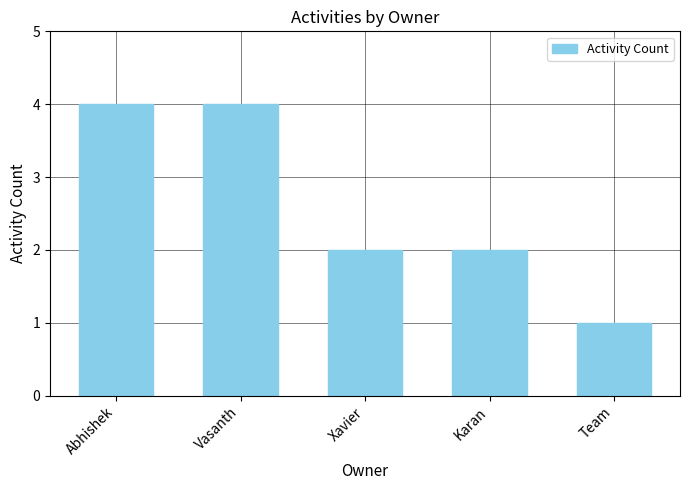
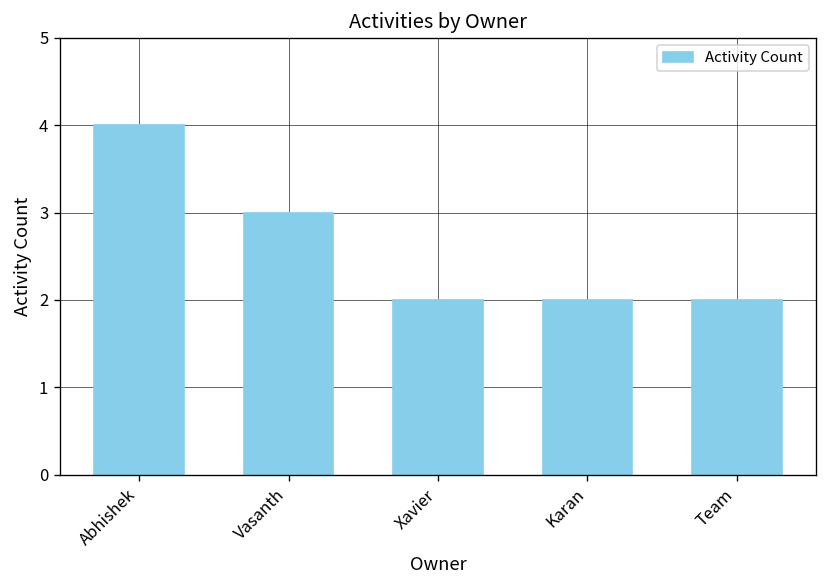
  {
    "Abhishek": 4,
-   "Vasanth": 4,
+   "Vasanth": 3,
    "Xavier": 2,
    "Karan": 2,
-   "Team": 1
+   "Team": 2
  }
